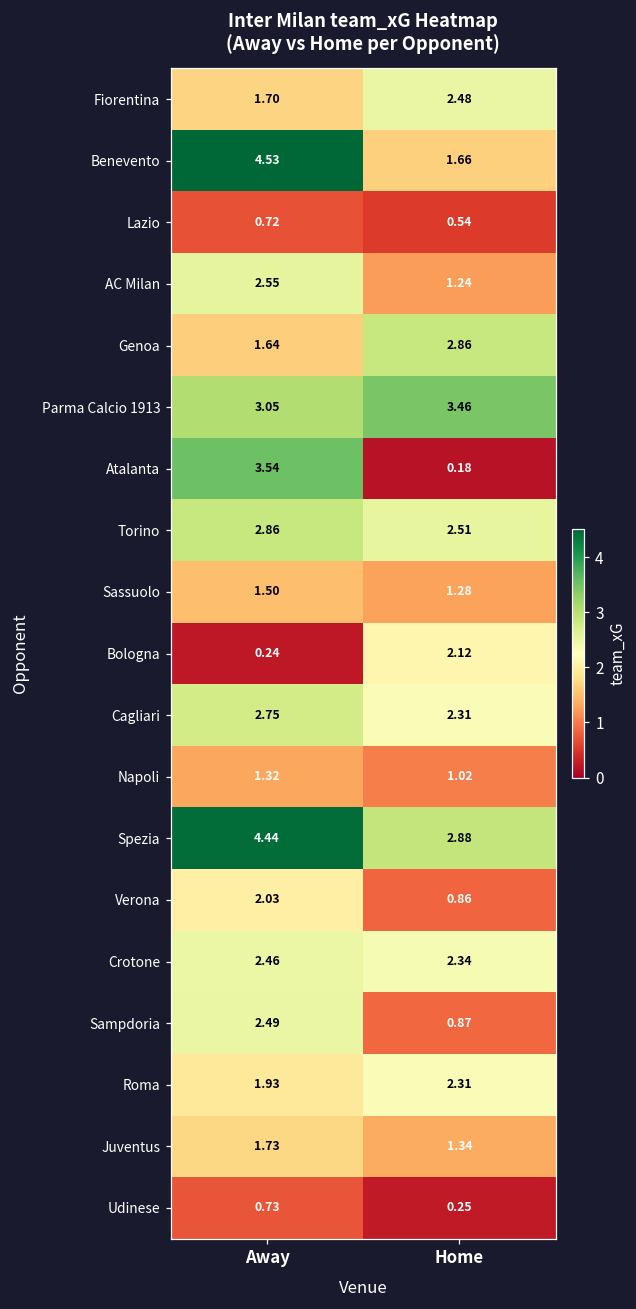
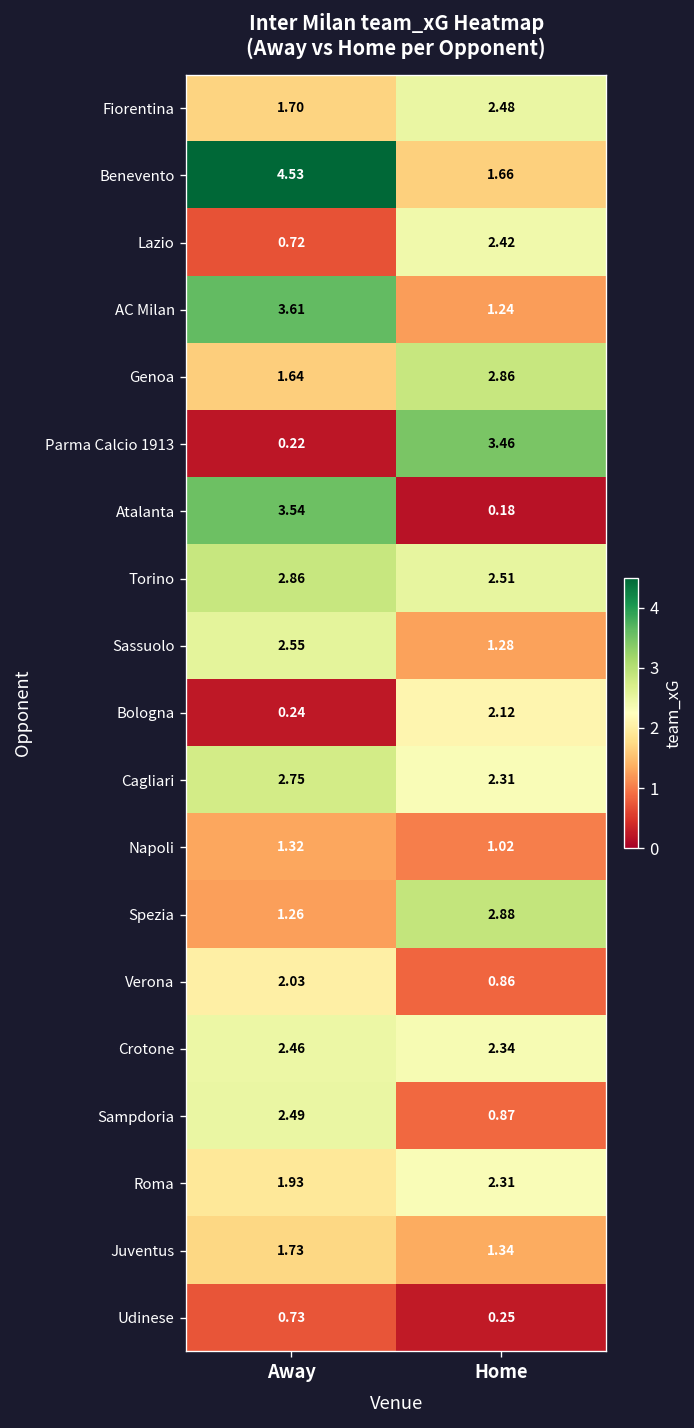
  {
    "Fiorentina": {
      "Away": 1.70,
      "Home": 2.48
    },
    "Benevento": {
      "Away": 4.53,
      "Home": 1.66
    },
    "Lazio": {
      "Away": 0.72,
-     "Home": 0.54
+     "Home": 2.42
    },
    "AC Milan": {
-     "Away": 2.55,
+     "Away": 3.61,
      "Home": 1.24
    },
    "Genoa": {
      "Away": 1.64,
      "Home": 2.86
    },
    "Parma Calcio 1913": {
-     "Away": 3.05,
+     "Away": 0.22,
      "Home": 3.46
    },
    "Atalanta": {
      "Away": 3.54,
      "Home": 0.18
    },
    "Torino": {
      "Away": 2.86,
      "Home": 2.51
    },
    "Sassuolo": {
-     "Away": 1.50,
+     "Away": 2.55,
      "Home": 1.28
    },
    "Bologna": {
      "Away": 0.24,
      "Home": 2.12
    },
    "Cagliari": {
      "Away": 2.75,
      "Home": 2.31
    },
    "Napoli": {
      "Away": 1.32,
      "Home": 1.02
    },
    "Spezia": {
-     "Away": 4.44,
+     "Away": 1.26,
      "Home": 2.88
    },
    "Verona": {
      "Away": 2.03,
      "Home": 0.86
    },
    "Crotone": {
      "Away": 2.46,
      "Home": 2.34
    },
    "Sampdoria": {
      "Away": 2.49,
      "Home": 0.87
    },
    "Roma": {
      "Away": 1.93,
      "Home": 2.31
    },
    "Juventus": {
      "Away": 1.73,
      "Home": 1.34
    },
    "Udinese": {
      "Away": 0.73,
      "Home": 0.25
    }
  }
